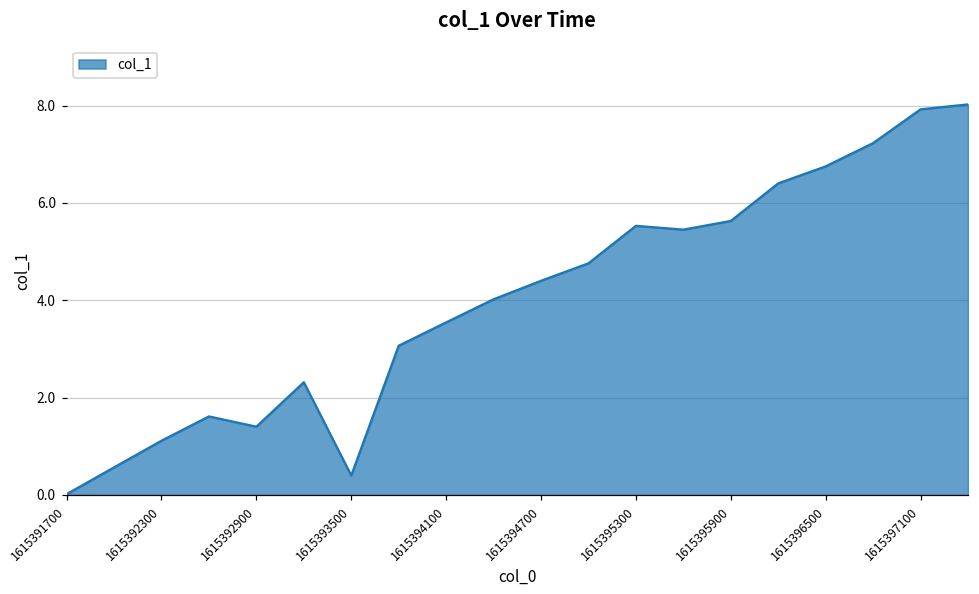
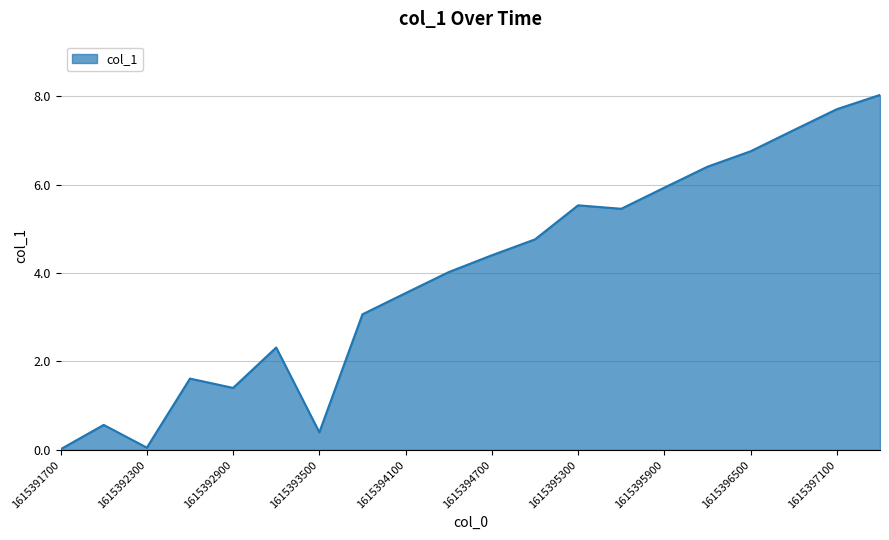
  {
    "1615391700": 0.0,
-   "1615392300": 1.1,
+   "1615392300": 0.1,
    "1615392900": 1.4,
    "1615393500": 0.4,
    "1615394100": 3.5,
    "1615394700": 4.4,
    "1615395300": 5.5,
-   "1615395900": 5.6,
+   "1615395900": 5.9,
    "1615396500": 6.8,
-   "1615397100": 7.9
+   "1615397100": 7.7
  }
